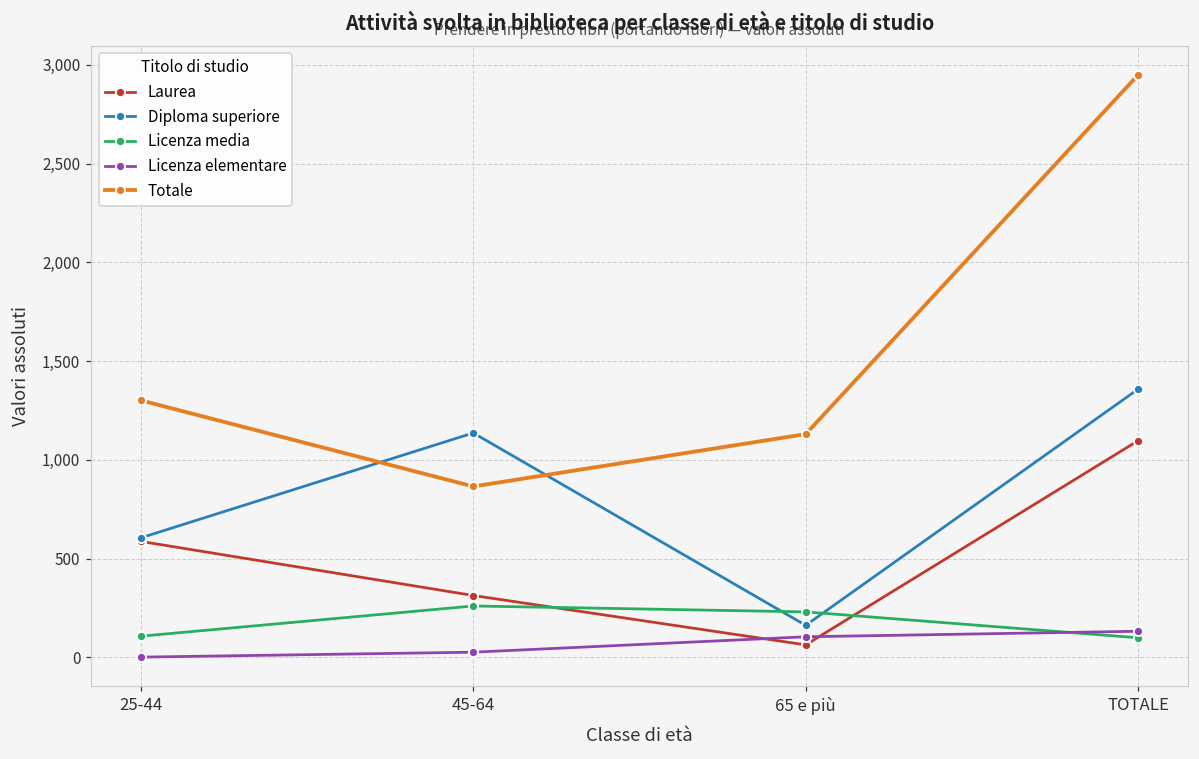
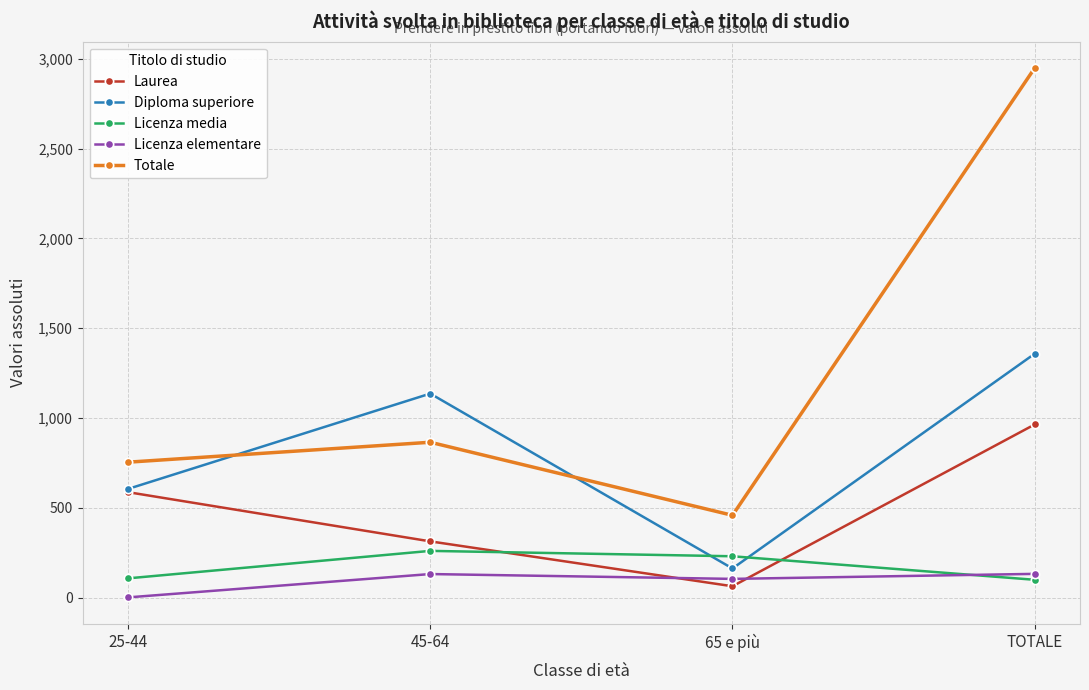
  {
    "Laurea": {
      "25-44": "590",
      "45-64": "310",
      "65 e più": "60",
-     "TOTALE": "1,100"
+     "TOTALE": "960"
    },
    "Diploma superiore": {
      "25-44": "610",
      "45-64": "1,140",
      "65 e più": "160",
      "TOTALE": "1,360"
    },
    "Licenza media": {
      "25-44": "110",
      "45-64": "260",
      "65 e più": "230",
      "TOTALE": "100"
    },
    "Licenza elementare": {
      "25-44": "0",
-     "45-64": "30",
+     "45-64": "130",
      "65 e più": "100",
      "TOTALE": "130"
    },
    "Totale": {
-     "25-44": "1,300",
+     "25-44": "750",
      "45-64": "870",
-     "65 e più": "1,130",
+     "65 e più": "460",
      "TOTALE": "2,950"
    }
  }
